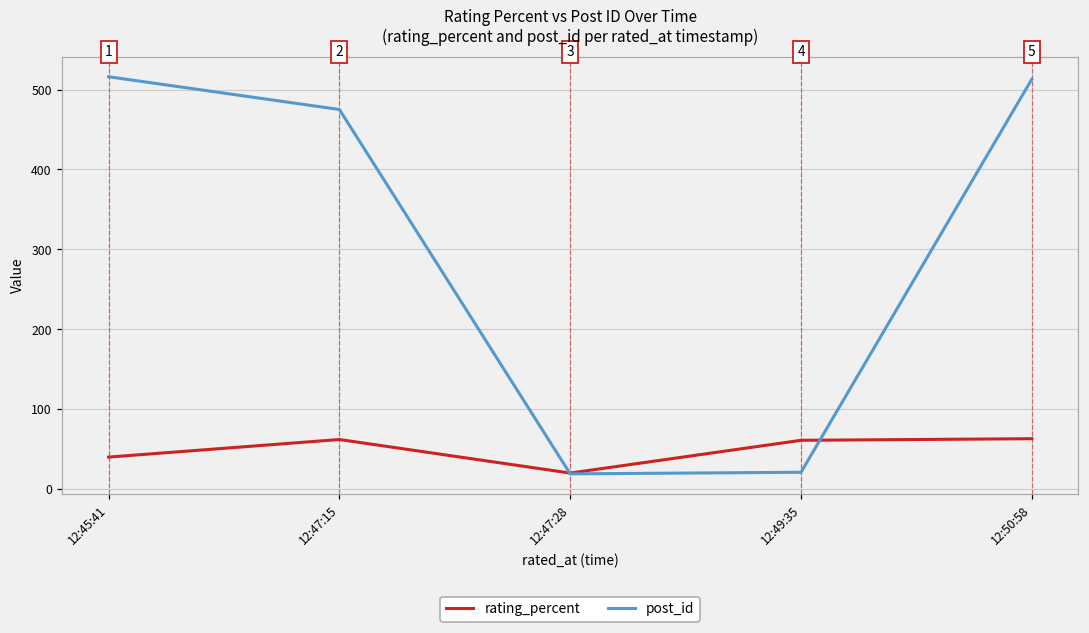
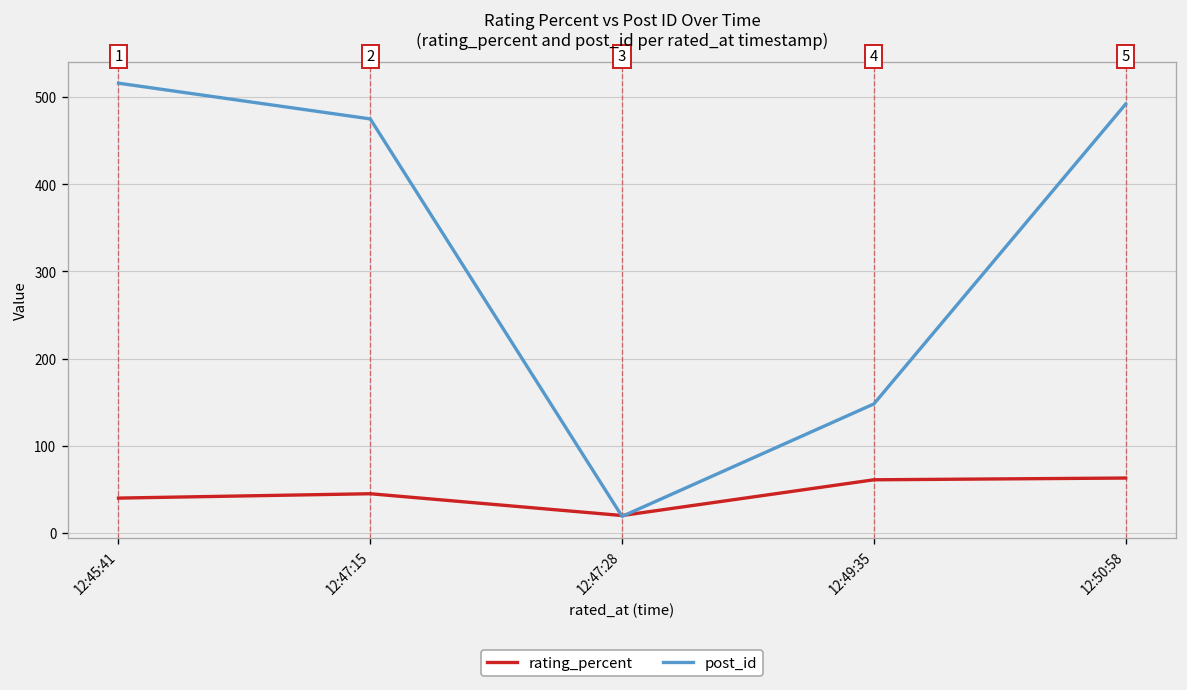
  {
    "rating_percent": {
      "12:45:41": 40,
-     "12:47:15": 60,
+     "12:47:15": 50,
      "12:49:35": 60,
      "12:50:58": 60
    },
    "post_id": {
      "12:47:15": 480,
-     "12:49:35": 20,
-     "12:50:58": 510
+     "12:49:35": 150,
+     "12:50:58": 490
    }
  }
